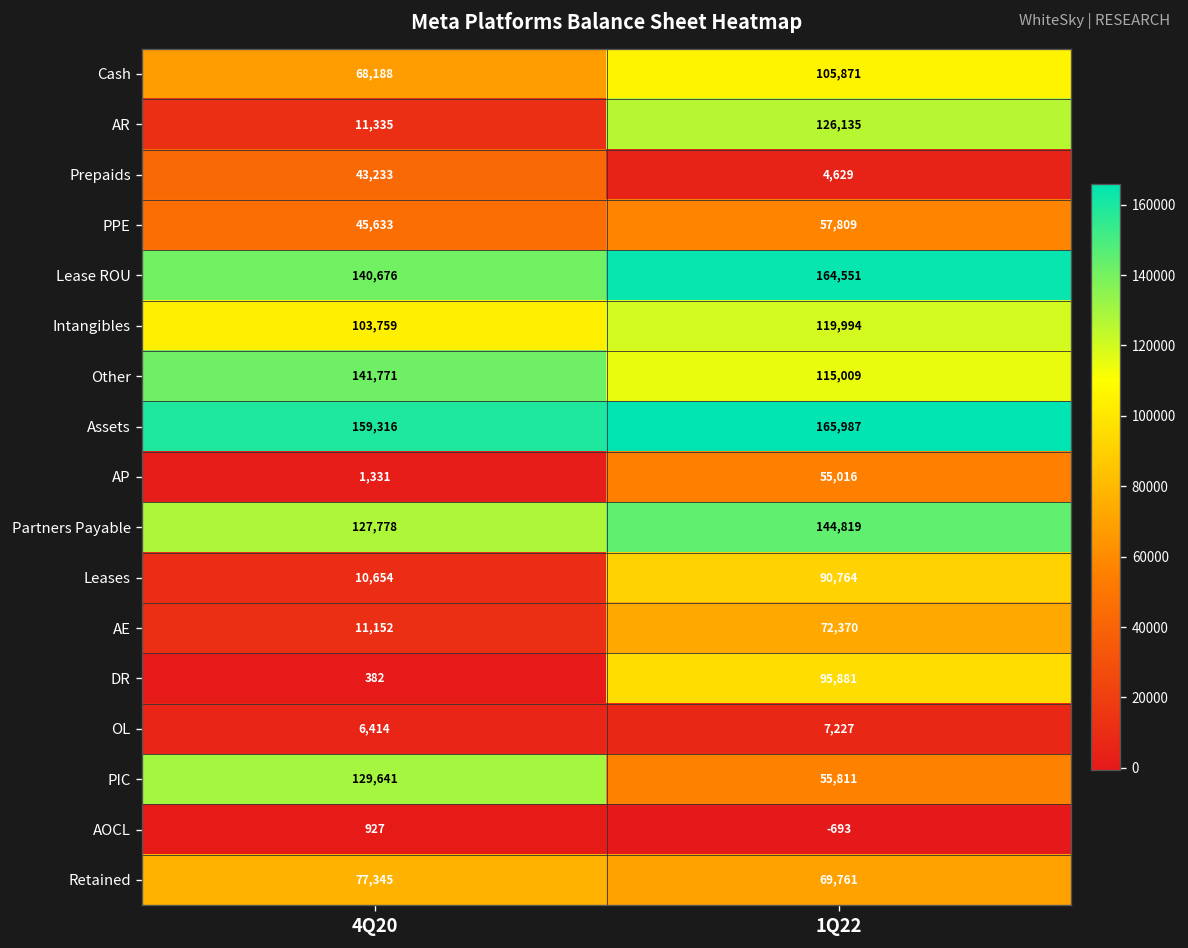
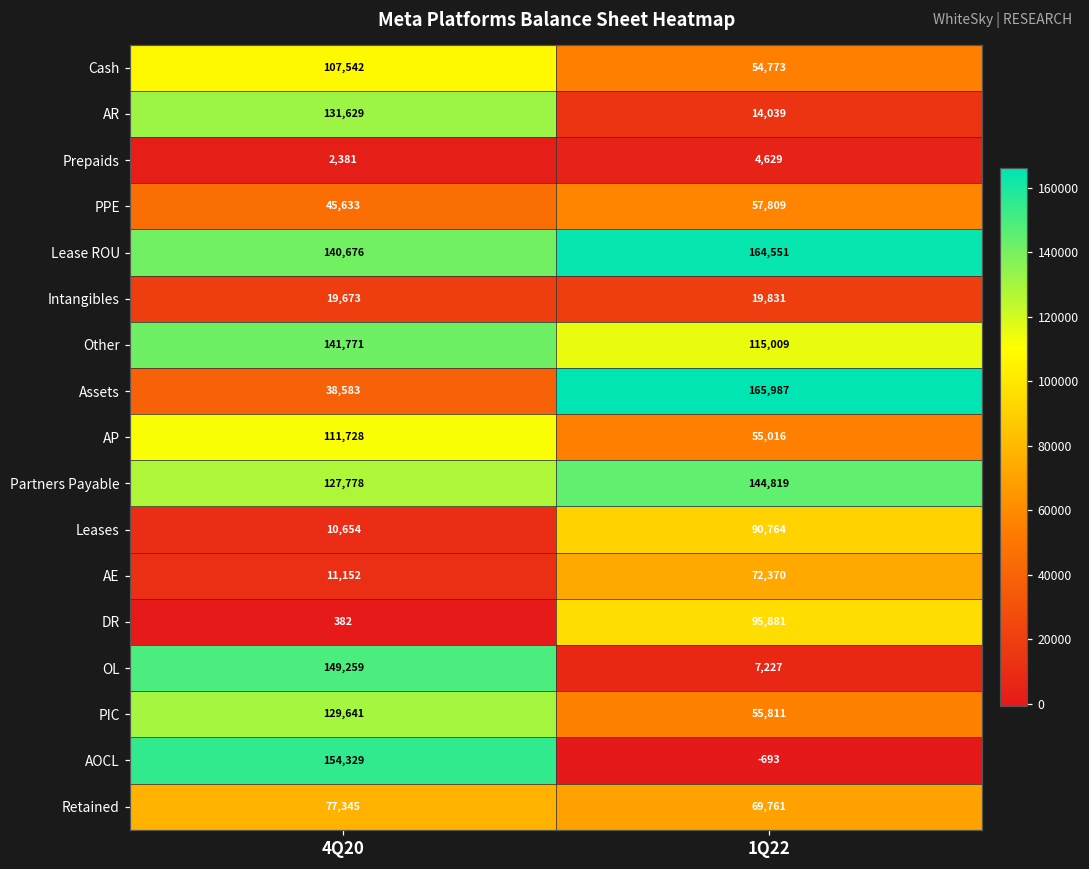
  {
    "Cash": {
-     "4Q20": "68,188",
-     "1Q22": "105,871"
+     "4Q20": "107,542",
+     "1Q22": "54,773"
    },
    "AR": {
-     "4Q20": "11,335",
-     "1Q22": "126,135"
+     "4Q20": "131,629",
+     "1Q22": "14,039"
    },
    "Prepaids": {
-     "4Q20": "43,233",
+     "4Q20": "2,381",
      "1Q22": "4,629"
    },
    "PPE": {
      "4Q20": "45,633",
      "1Q22": "57,809"
    },
    "Lease ROU": {
      "4Q20": "140,676",
      "1Q22": "164,551"
    },
    "Intangibles": {
-     "4Q20": "103,759",
-     "1Q22": "119,994"
+     "4Q20": "19,673",
+     "1Q22": "19,831"
    },
    "Other": {
      "4Q20": "141,771",
      "1Q22": "115,009"
    },
    "Assets": {
-     "4Q20": "159,316",
+     "4Q20": "38,583",
      "1Q22": "165,987"
    },
    "AP": {
-     "4Q20": "1,331",
+     "4Q20": "111,728",
      "1Q22": "55,016"
    },
    "Partners Payable": {
      "4Q20": "127,778",
      "1Q22": "144,819"
    },
    "Leases": {
      "4Q20": "10,654",
      "1Q22": "90,764"
    },
    "AE": {
      "4Q20": "11,152",
      "1Q22": "72,370"
    },
    "DR": {
      "4Q20": "382",
      "1Q22": "95,881"
    },
    "OL": {
-     "4Q20": "6,414",
+     "4Q20": "149,259",
      "1Q22": "7,227"
    },
    "PIC": {
      "4Q20": "129,641",
      "1Q22": "55,811"
    },
    "AOCL": {
-     "4Q20": "927",
+     "4Q20": "154,329",
      "1Q22": "-693"
    },
    "Retained": {
      "4Q20": "77,345",
      "1Q22": "69,761"
    }
  }
